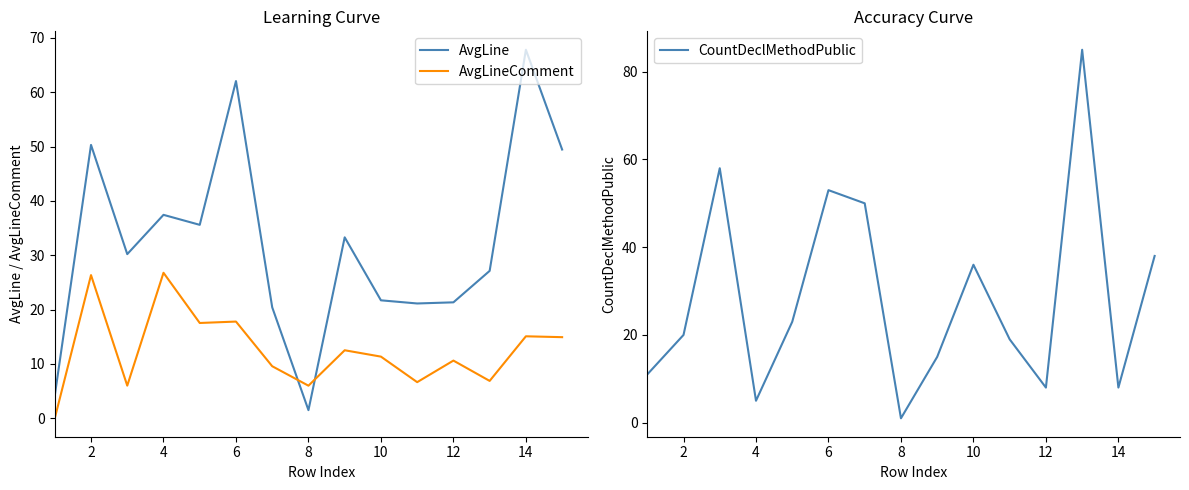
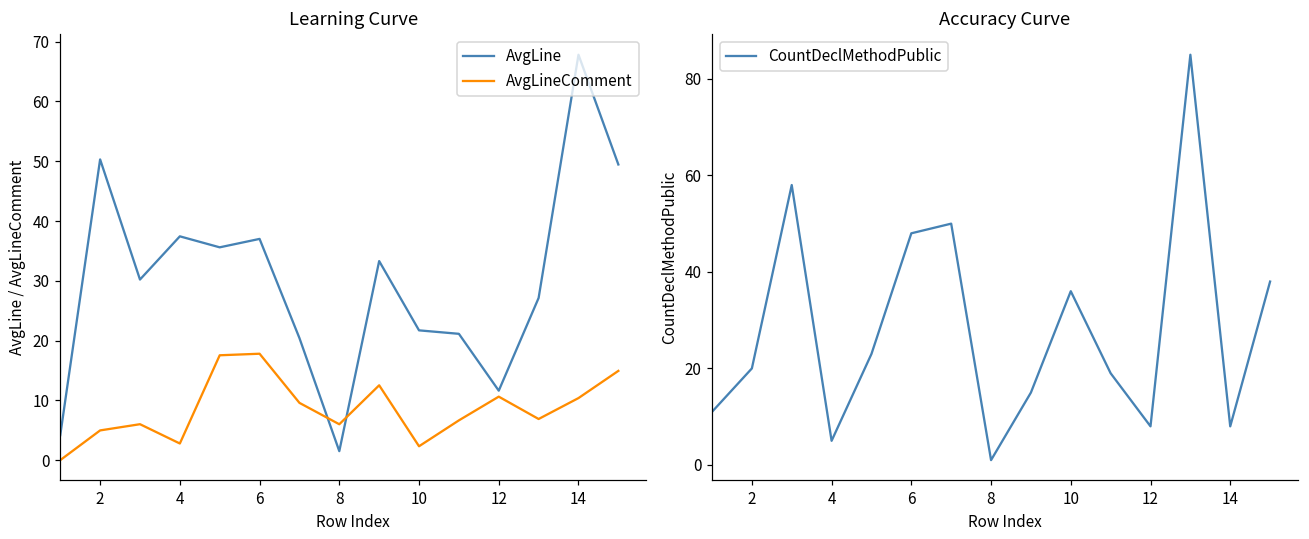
  {
    "Learning Curve": {
      "AvgLine": {
        "2": 50,
        "4": 37,
-       "6": 62,
+       "6": 37,
        "8": 2,
        "10": 22,
-       "12": 21
+       "12": 12
      },
      "AvgLineComment": {
-       "2": 26,
-       "4": 27,
+       "2": 5,
+       "4": 3,
        "6": 18,
        "8": 6,
-       "10": 11,
+       "10": 2,
        "12": 11,
-       "14": 15
+       "14": 10
      }
    },
    "Accuracy Curve": {
      "2": 20,
      "4": 5,
-     "6": 53,
+     "6": 48,
      "8": 1,
      "10": 36,
      "12": 8,
      "14": 8
    }
  }
